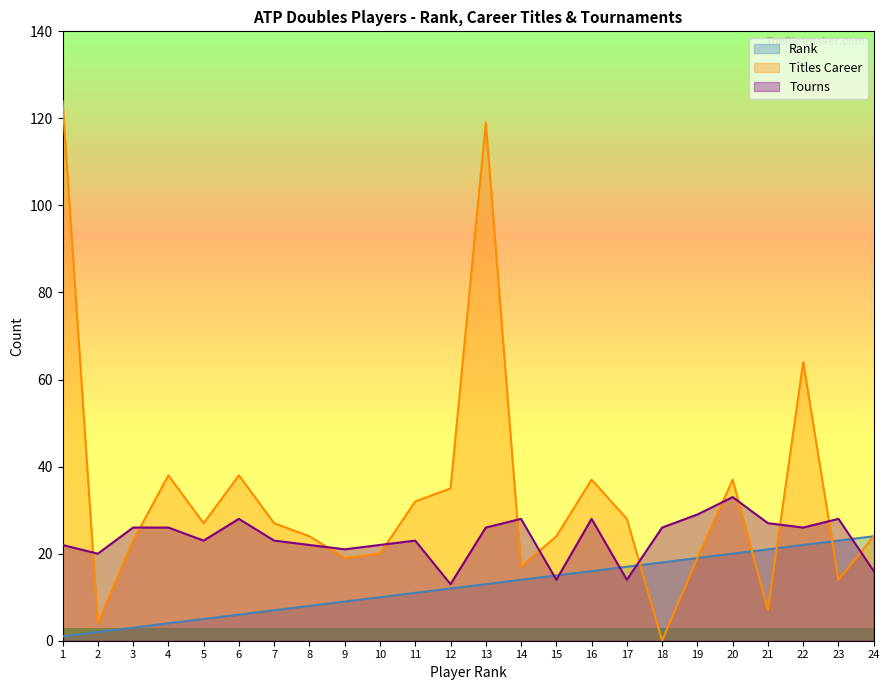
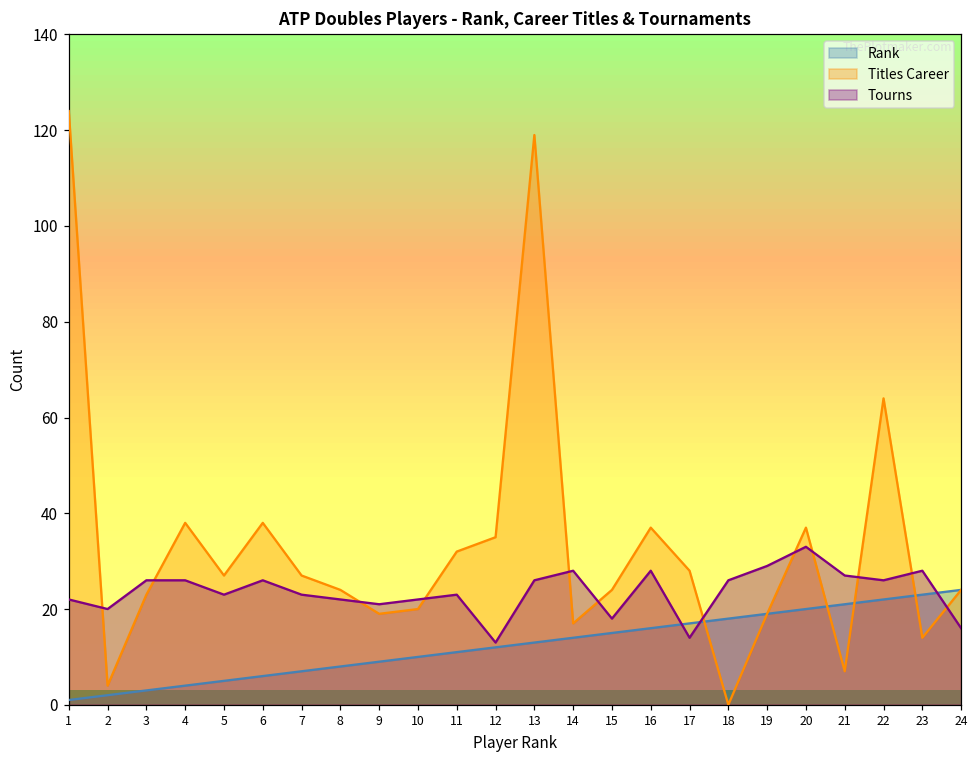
  {
    "Rank": {
      "1": 1,
      "2": 2,
      "3": 3,
      "4": 4,
      "5": 5,
      "6": 6,
      "7": 7,
      "8": 8,
      "9": 9,
      "10": 10,
      "11": 11,
      "12": 12,
      "13": 13,
      "14": 14,
      "15": 15,
      "16": 16,
      "17": 17,
      "18": 18,
      "20": 20,
      "21": 21,
      "22": 22,
      "23": 23
    },
    "Titles Career": {
      "1": 124,
      "2": 4,
      "3": 23,
      "4": 38,
      "5": 27,
      "6": 38,
      "7": 27,
      "8": 24,
      "9": 19,
      "10": 20,
      "11": 32,
      "12": 35,
      "13": 119,
      "14": 17,
      "15": 24,
      "16": 37,
      "17": 28,
      "18": 0,
      "20": 37,
      "21": 7,
      "22": 64,
      "23": 14
    },
    "Tourns": {
      "1": 22,
      "2": 20,
      "3": 26,
      "4": 26,
      "5": 23,
-     "6": 28,
+     "6": 26,
      "7": 23,
      "8": 22,
      "9": 21,
      "10": 22,
      "11": 23,
      "12": 13,
      "13": 26,
      "14": 28,
-     "15": 14,
+     "15": 18,
      "16": 28,
      "17": 14,
      "18": 26,
      "19": 29,
      "20": 33,
      "21": 27,
      "22": 26,
      "23": 28,
      "24": 16
    }
  }
